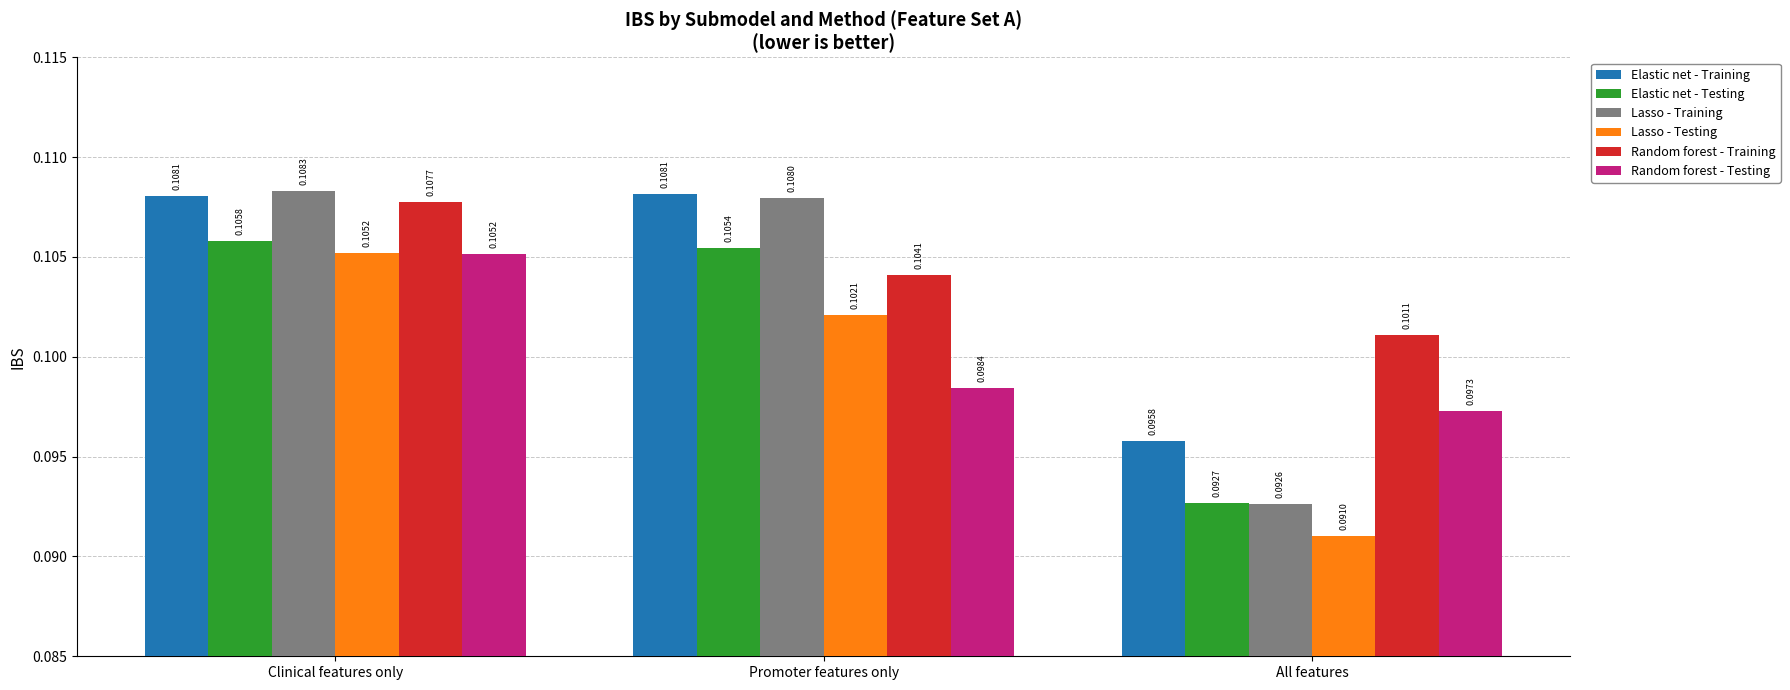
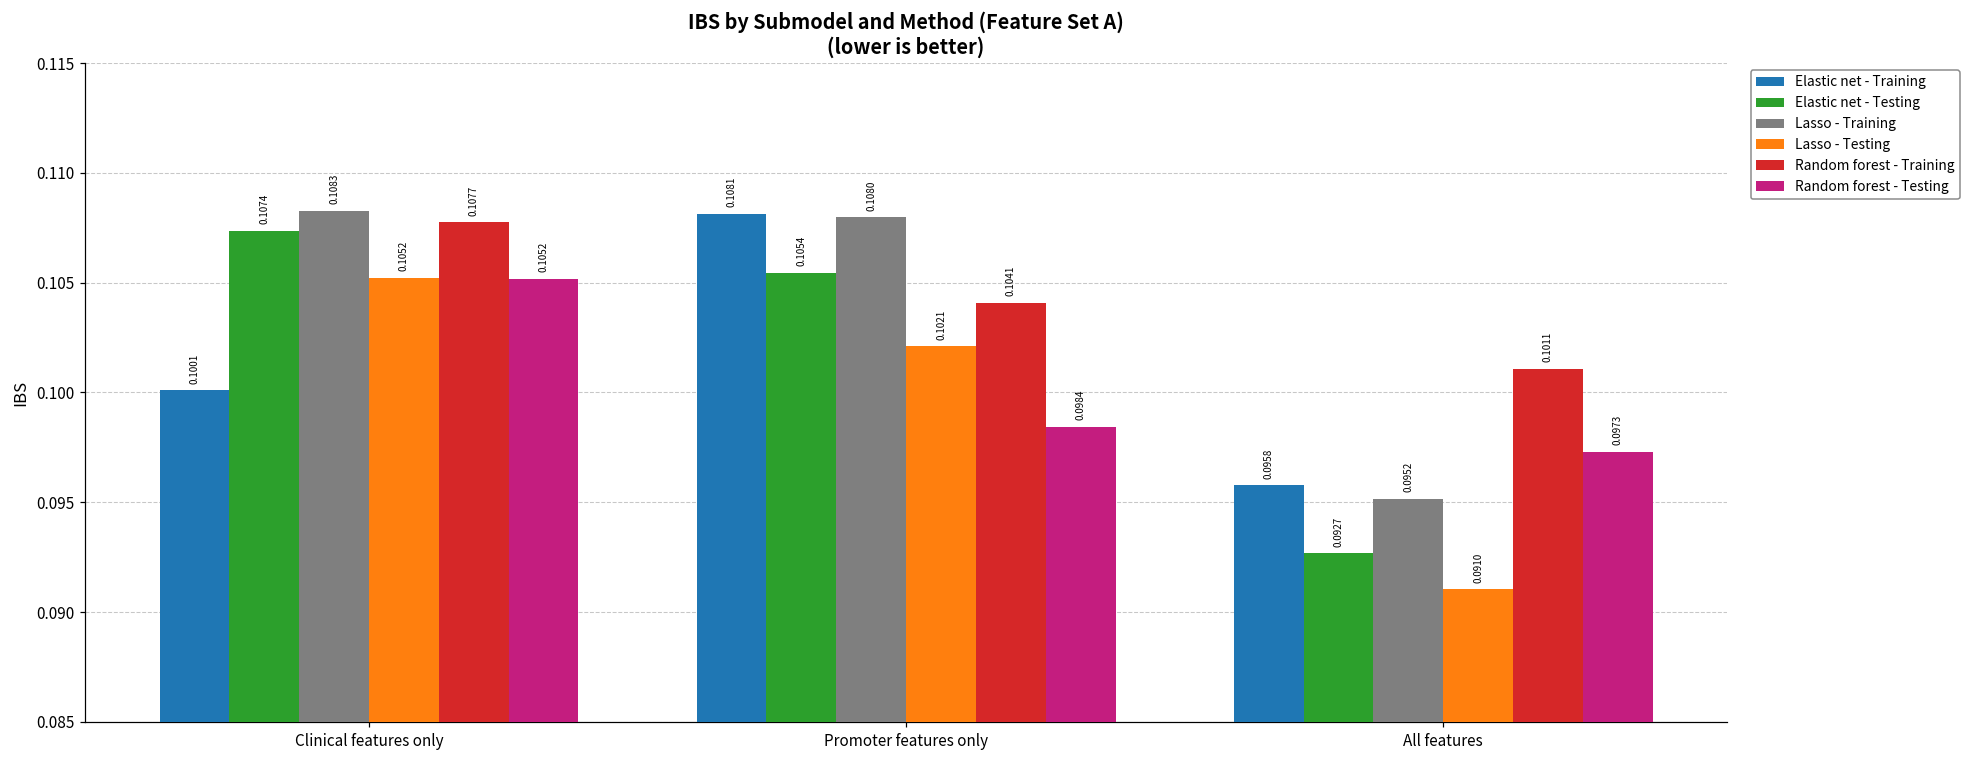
  {
    "Elastic net - Training": {
-     "Clinical features only": 0.1081,
+     "Clinical features only": 0.1001,
      "Promoter features only": 0.1081,
      "All features": 0.0958
    },
    "Elastic net - Testing": {
-     "Clinical features only": 0.1058,
+     "Clinical features only": 0.1074,
      "Promoter features only": 0.1054,
      "All features": 0.0927
    },
    "Lasso - Training": {
      "Clinical features only": 0.1083,
      "Promoter features only": 0.1080,
-     "All features": 0.0926
+     "All features": 0.0952
    },
    "Lasso - Testing": {
      "Clinical features only": 0.1052,
      "Promoter features only": 0.1021,
      "All features": 0.0910
    },
    "Random forest - Training": {
      "Clinical features only": 0.1077,
      "Promoter features only": 0.1041,
      "All features": 0.1011
    },
    "Random forest - Testing": {
      "Clinical features only": 0.1052,
      "Promoter features only": 0.0984,
      "All features": 0.0973
    }
  }
